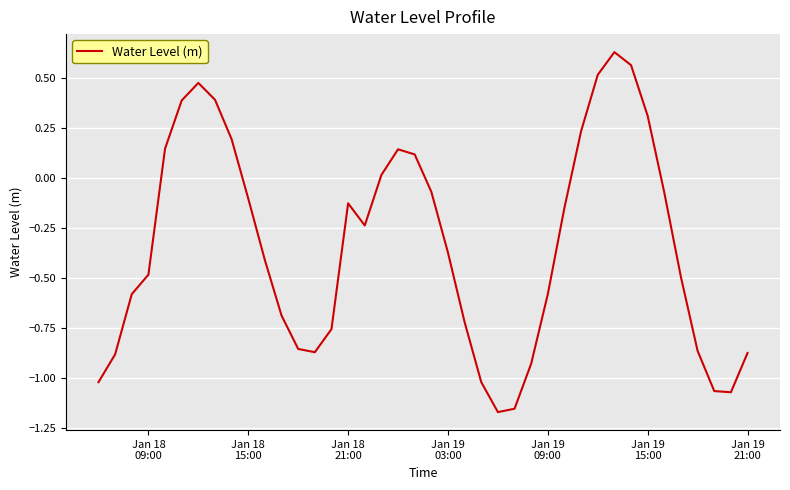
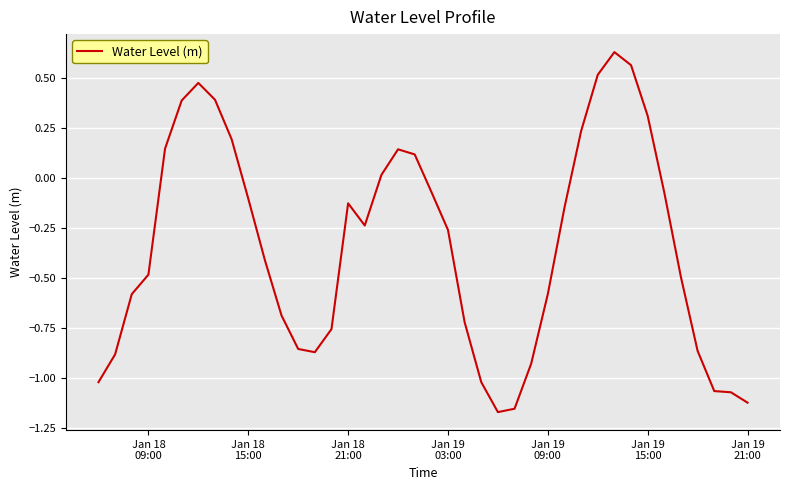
  {
    "Jan 18 09:00": -0.48,
    "Jan 18 15:00": -0.10,
    "Jan 18 21:00": -0.13,
-   "Jan 19 03:00": -0.37,
+   "Jan 19 03:00": -0.26,
    "Jan 19 09:00": -0.58,
    "Jan 19 15:00": 0.31,
-   "Jan 19 21:00": -0.88
+   "Jan 19 21:00": -1.13
  }
